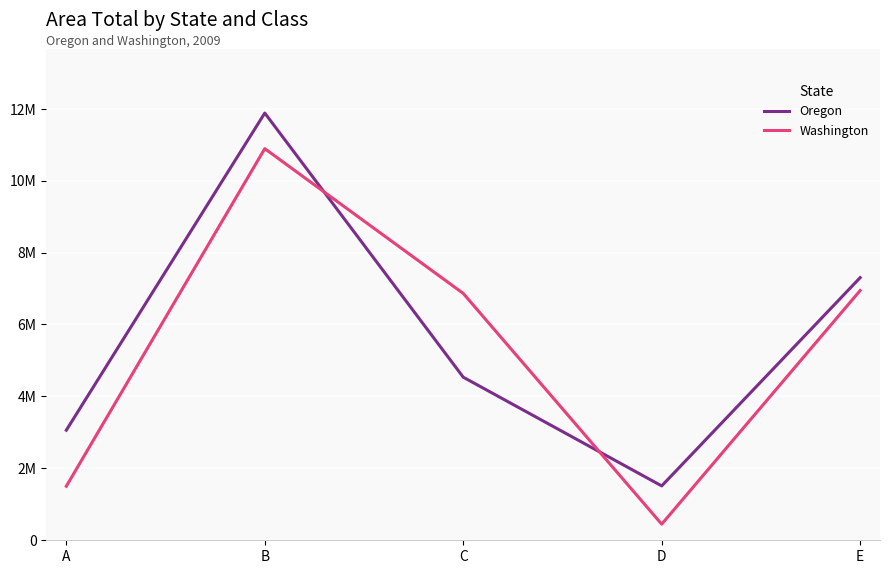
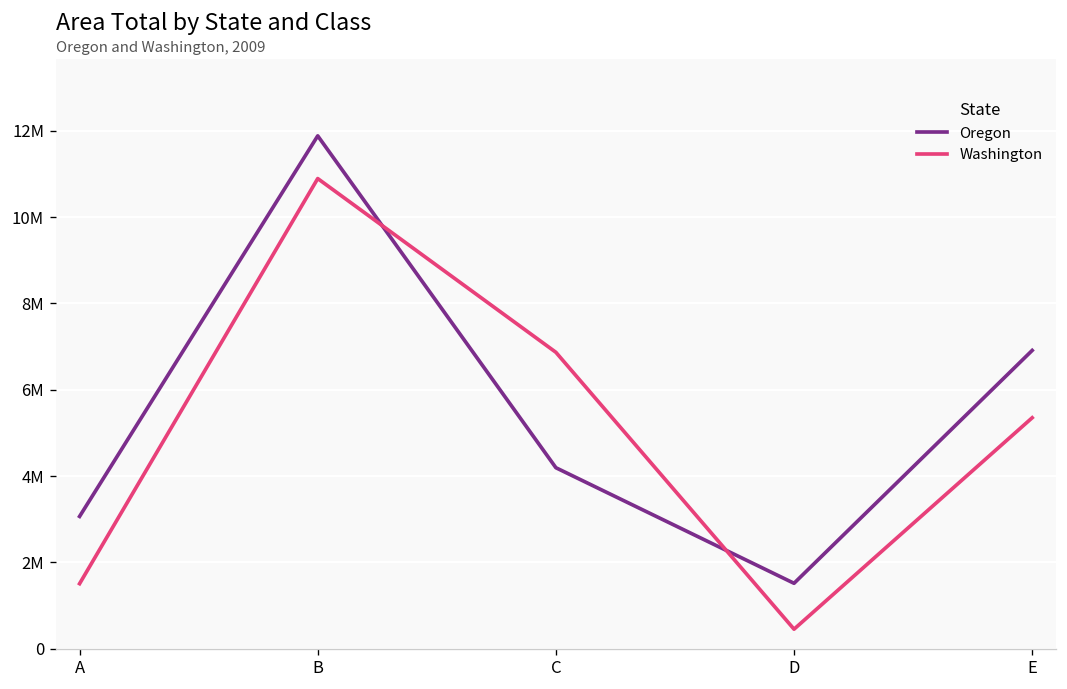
  {
    "Oregon": {
      "A": 3100000,
      "B": 11900000,
-     "C": 4500000,
+     "C": 4200000,
      "D": 1500000,
-     "E": 7300000
+     "E": 6900000
    },
    "Washington": {
      "A": 1500000,
      "B": 10900000,
      "C": 6900000,
      "D": 400000,
-     "E": 6900000
+     "E": 5300000
    }
  }
